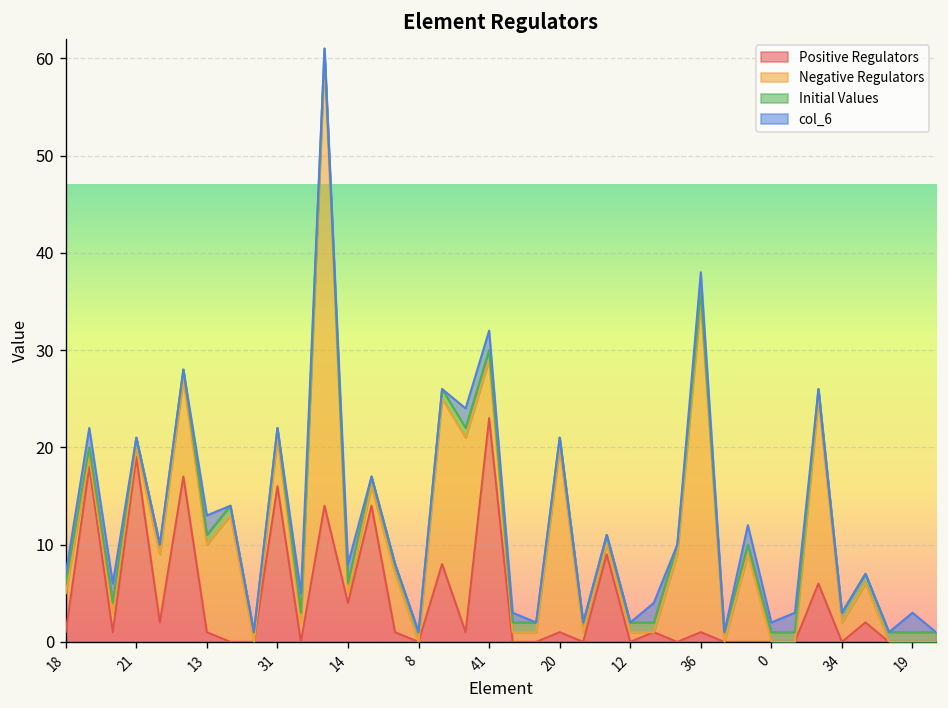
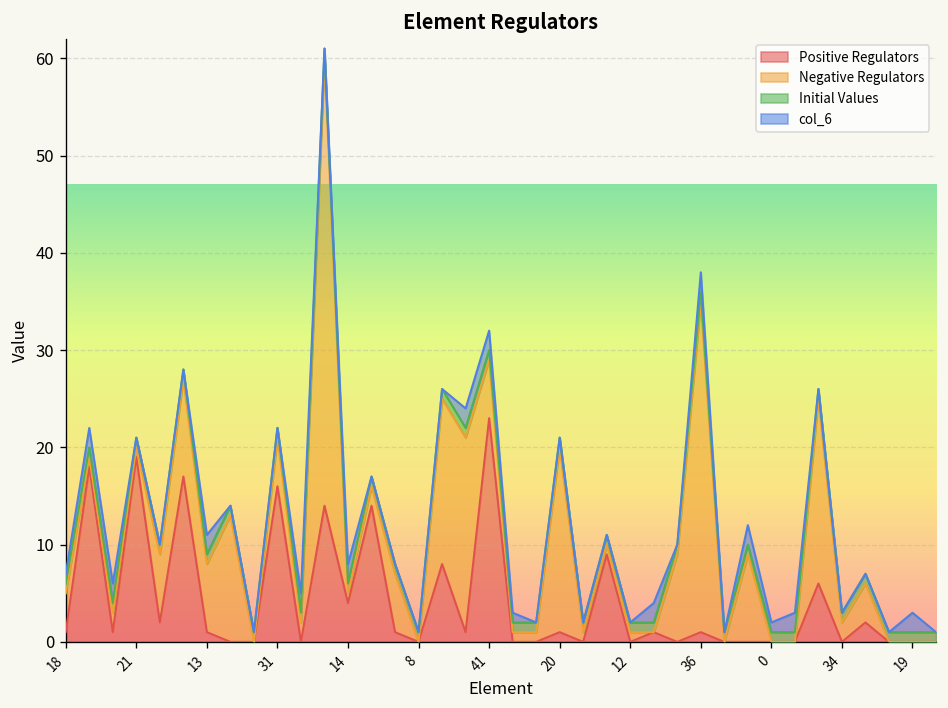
  {
    "Positive Regulators": {
      "18": 1,
      "21": 19,
      "13": 1,
      "31": 16,
      "14": 4,
      "41": 23,
      "20": 1,
      "12": 0,
      "36": 1,
      "34": 0
    },
    "Negative Regulators": {
      "18": 4,
      "21": 1,
-     "13": 9,
+     "13": 7,
      "31": 5,
      "14": 1,
      "41": 6,
      "20": 19,
      "12": 1,
      "36": 34,
      "34": 2
    },
    "Initial Values": {
      "18": 1,
      "13": 1,
      "14": 1,
      "41": 1,
      "36": 1,
      "0": 1,
      "19": 1
    },
    "col_6": {
      "18": 1,
      "13": 2,
      "14": 2,
      "41": 2,
      "36": 2,
      "0": 1,
      "19": 2
    }
  }
